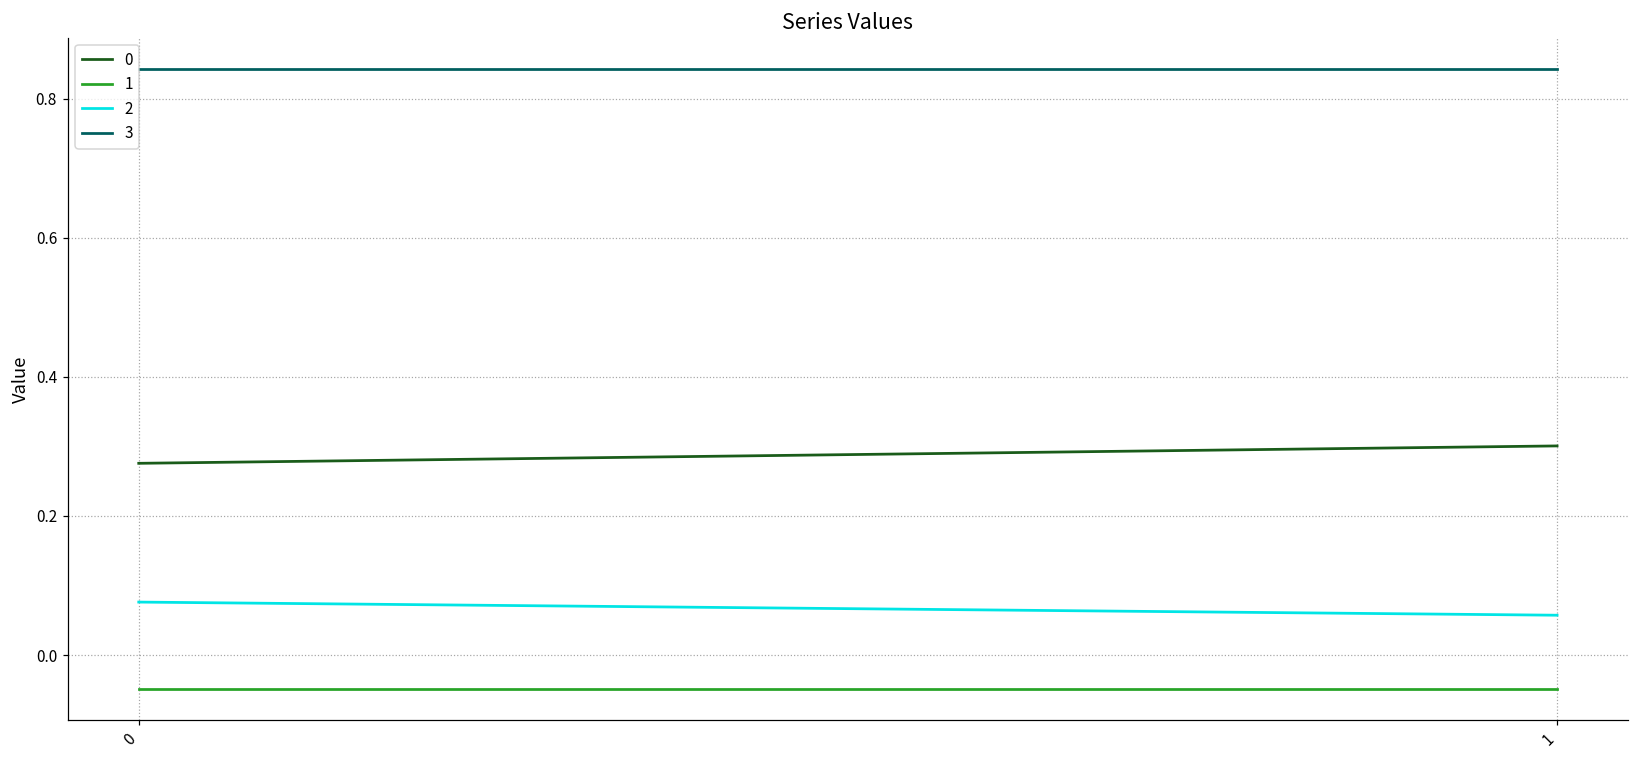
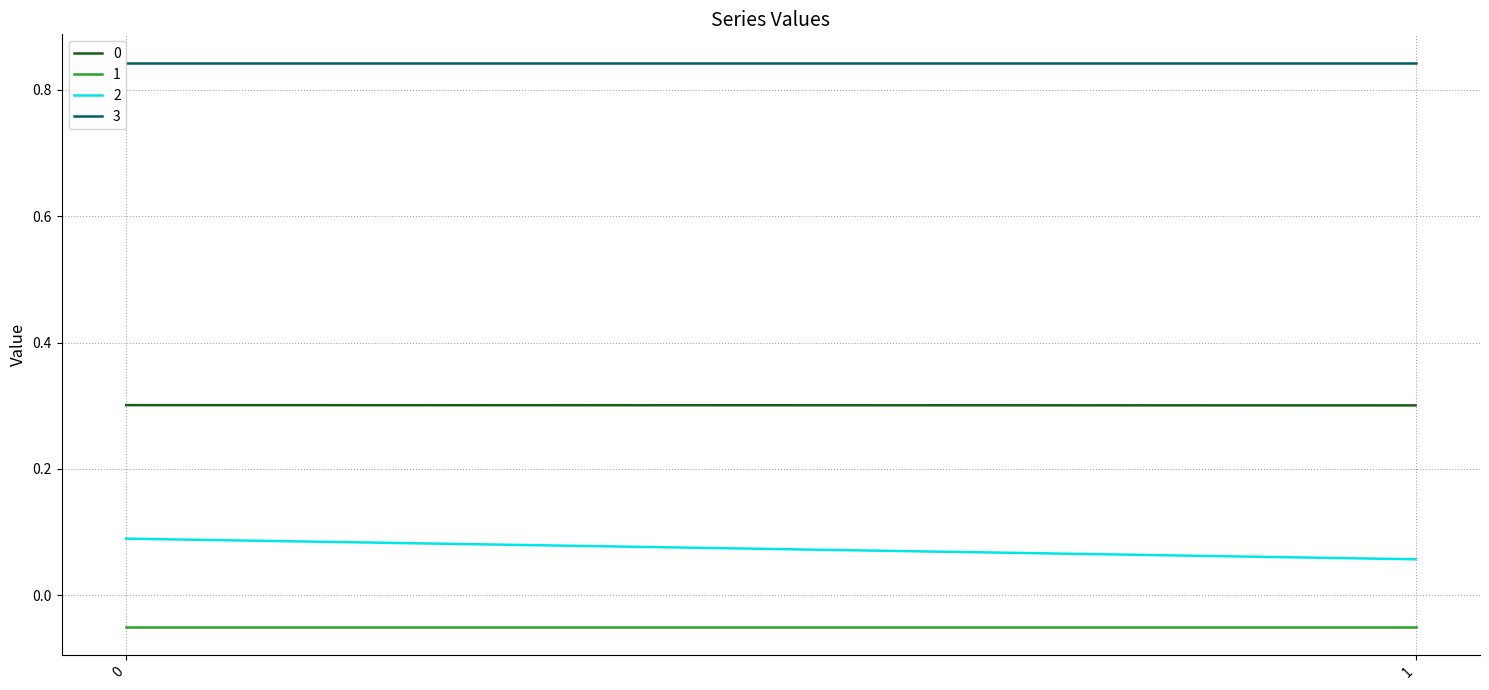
  {
    "0": {
-     "0": 0.28,
+     "0": 0.30,
      "1": 0.30
    },
    "1": {
      "0": -0.05,
      "1": -0.05
    },
    "2": {
-     "0": 0.08,
+     "0": 0.09,
      "1": 0.06
    },
    "3": {
      "1": 0.84
    }
  }
